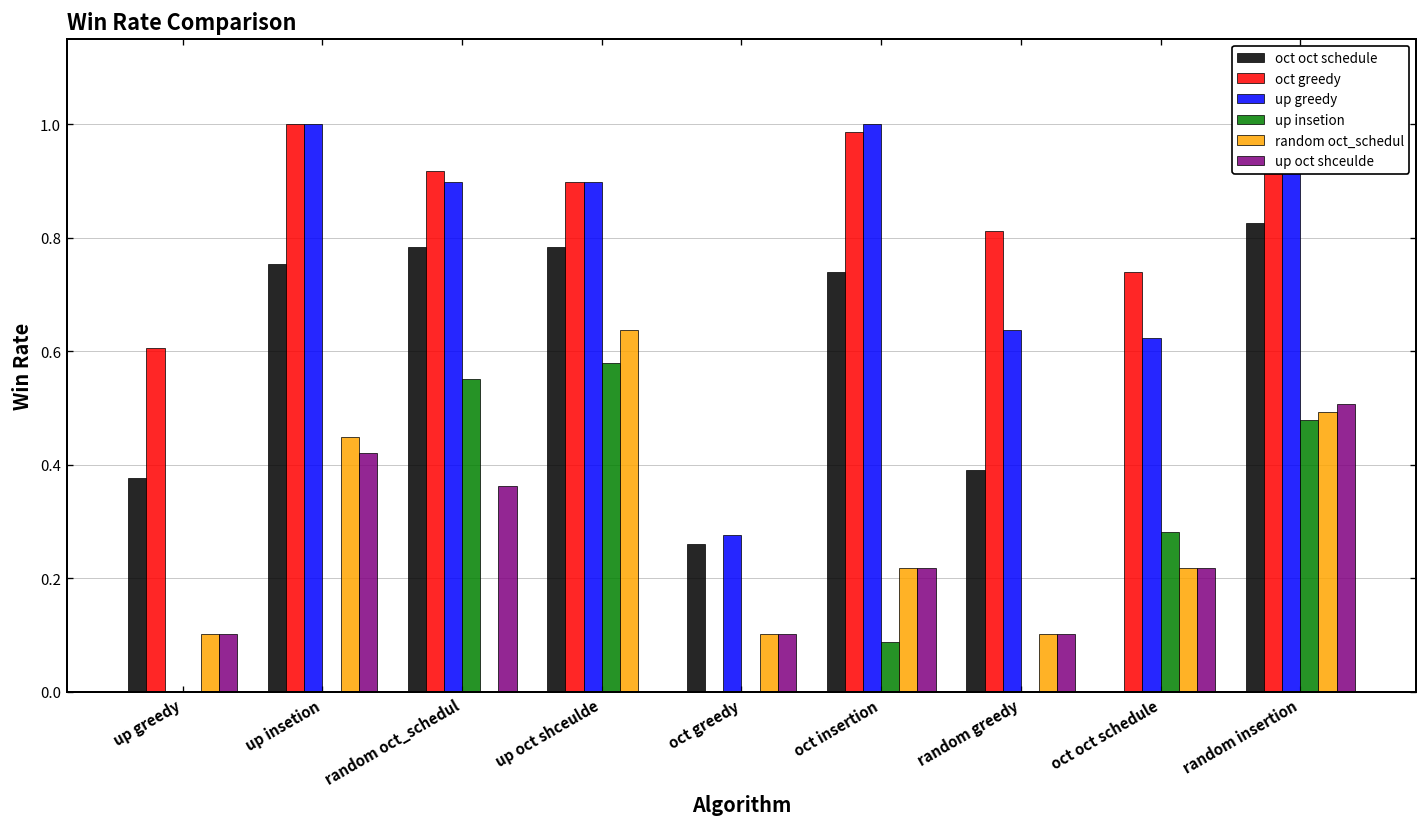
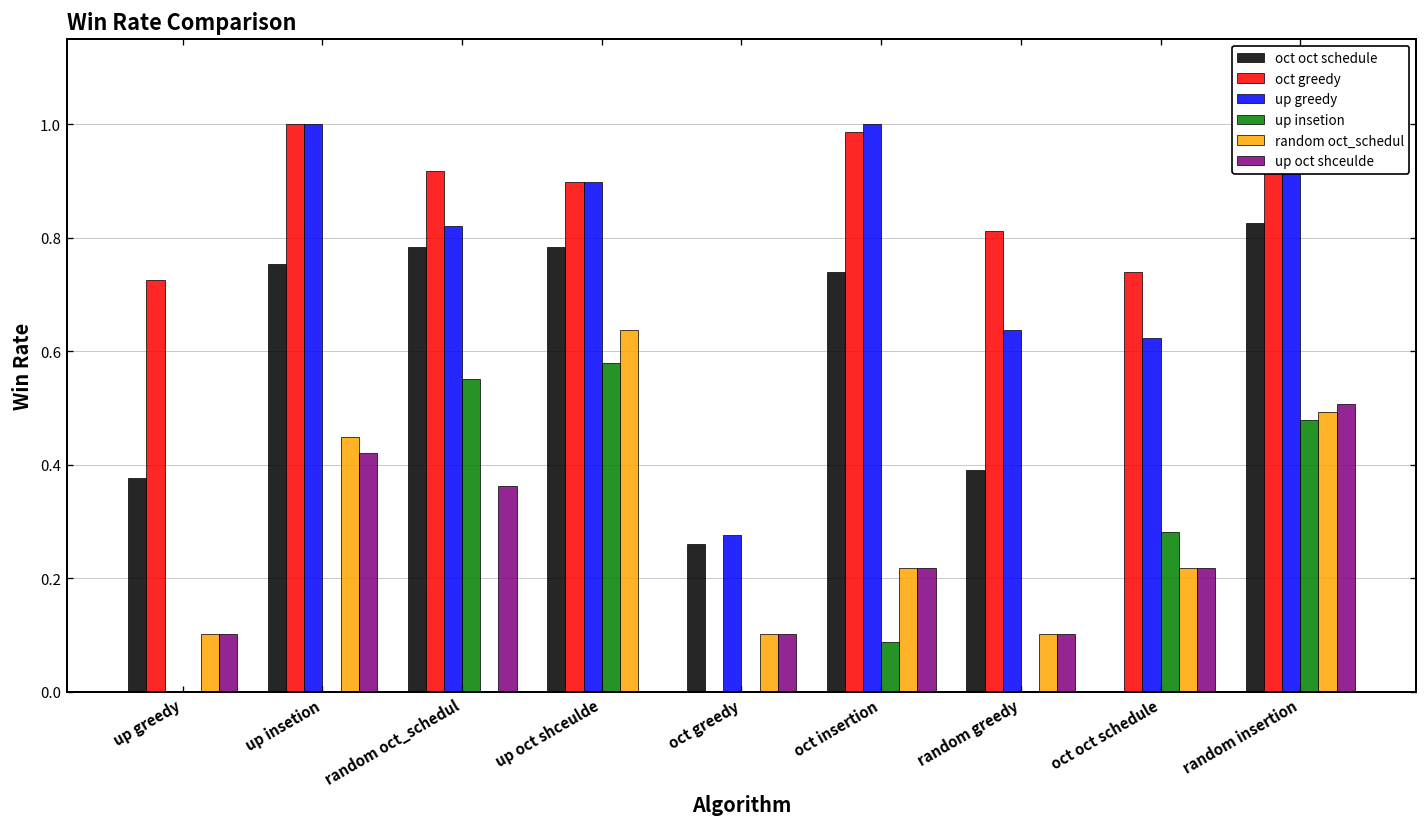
  {
    "oct oct schedule": {
      "up greedy": 0.38,
      "up insetion": 0.75,
      "random oct_schedul": 0.78,
      "up oct shceulde": 0.78,
      "oct greedy": 0.26,
      "oct insertion": 0.74,
      "random greedy": 0.39,
      "oct oct schedule": 0.00,
      "random insertion": 0.83
    },
    "oct greedy": {
-     "up greedy": 0.60,
+     "up greedy": 0.72,
      "up insetion": 1.00,
      "random oct_schedul": 0.92,
      "up oct shceulde": 0.90,
      "oct greedy": 0.00,
      "oct insertion": 0.99,
      "random greedy": 0.81,
      "oct oct schedule": 0.74
    },
    "up greedy": {
      "up greedy": 0.00,
      "up insetion": 1.00,
-     "random oct_schedul": 0.90,
+     "random oct_schedul": 0.82,
      "up oct shceulde": 0.90,
      "oct greedy": 0.28,
      "oct insertion": 1.00,
      "random greedy": 0.64,
      "oct oct schedule": 0.62
    },
    "up insetion": {
      "up greedy": 0.00,
      "up insetion": 0.00,
      "random oct_schedul": 0.55,
      "up oct shceulde": 0.58,
      "oct greedy": 0.00,
      "oct insertion": 0.09,
      "random greedy": 0.00,
      "oct oct schedule": 0.28,
      "random insertion": 0.48
    },
    "random oct_schedul": {
      "up greedy": 0.10,
      "up insetion": 0.45,
      "random oct_schedul": 0.00,
      "up oct shceulde": 0.64,
      "oct greedy": 0.10,
      "oct insertion": 0.22,
      "random greedy": 0.10,
      "oct oct schedule": 0.22,
      "random insertion": 0.49
    },
    "up oct shceulde": {
      "up greedy": 0.10,
      "up insetion": 0.42,
      "random oct_schedul": 0.36,
      "up oct shceulde": 0.00,
      "oct greedy": 0.10,
      "oct insertion": 0.22,
      "random greedy": 0.10,
      "oct oct schedule": 0.22,
      "random insertion": 0.51
    }
  }
